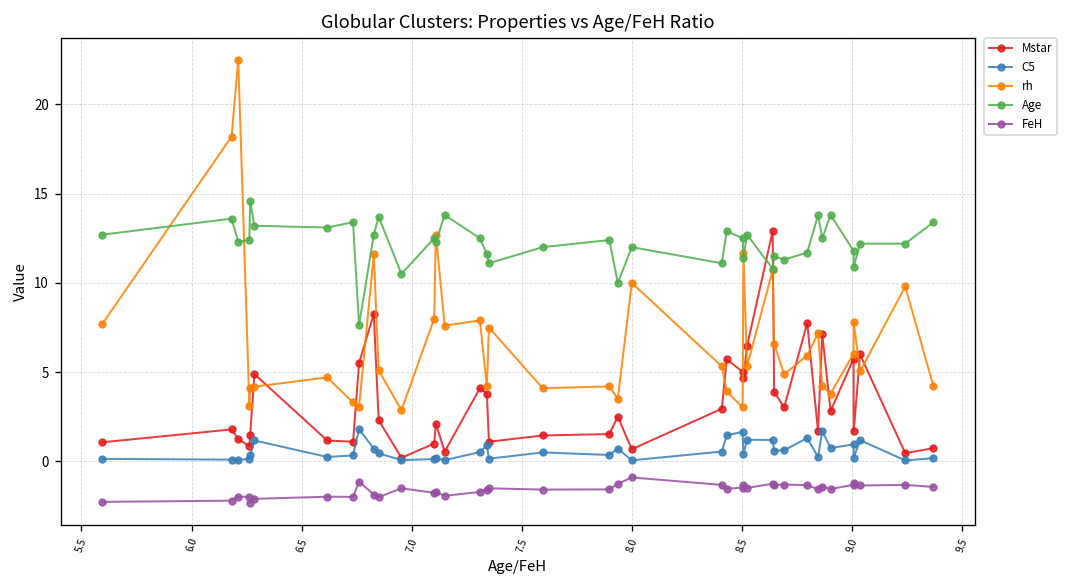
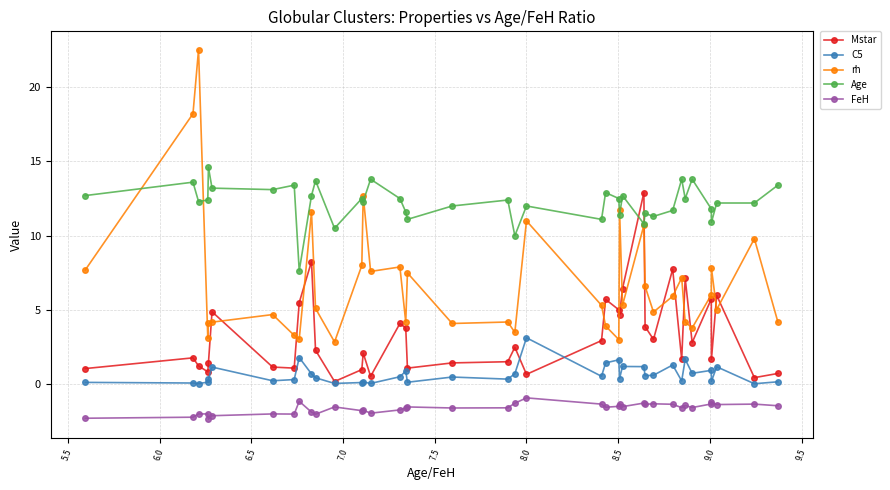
  {
    "Mstar": {
      "8.0": 0.7
    },
    "C5": {
-     "8.0": 0.1
+     "8.0": 3.1
    },
    "rh": {
-     "8.0": 10
+     "8.0": 11
    },
    "Age": {
      "8.0": 12.0
    },
    "FeH": {
      "8.0": -0.9
    }
  }
